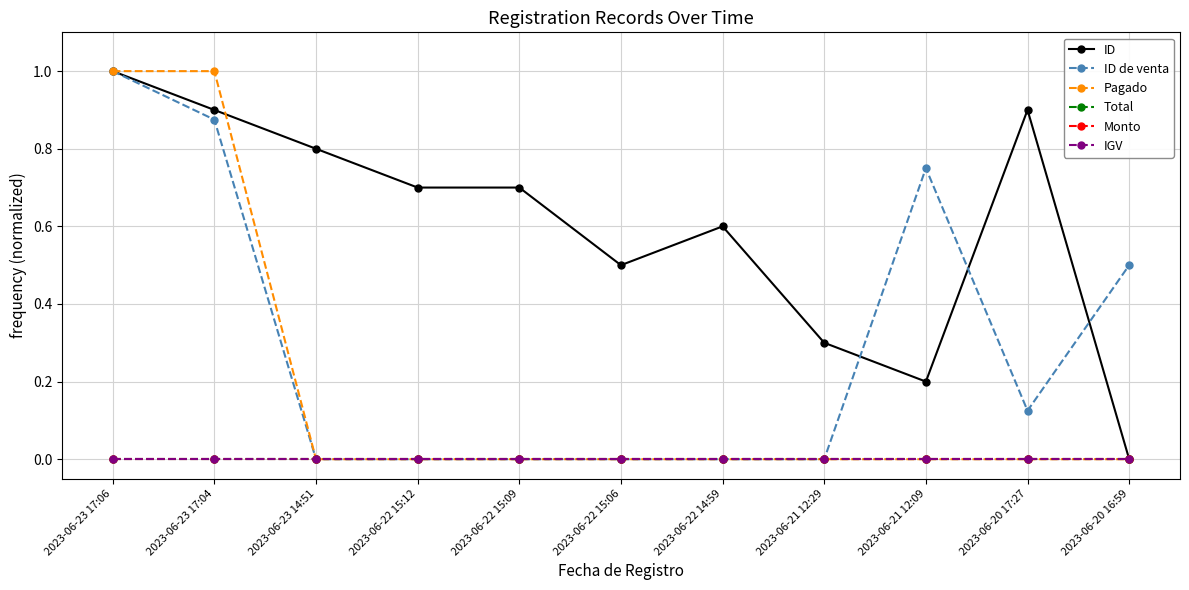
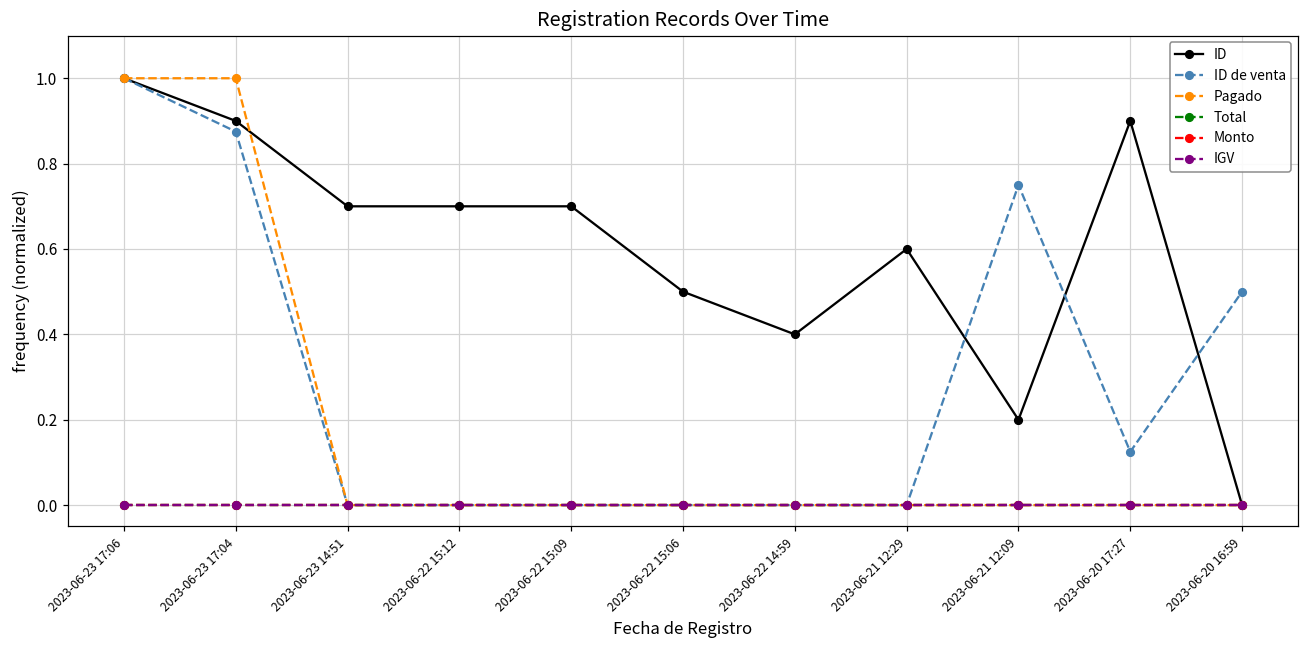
  {
    "ID": {
      "2023-06-23 17:04": 0.90,
-     "2023-06-23 14:51": 0.80,
+     "2023-06-23 14:51": 0.70,
      "2023-06-22 15:12": 0.70,
      "2023-06-22 15:09": 0.70,
      "2023-06-22 15:06": 0.50,
-     "2023-06-22 14:59": 0.60,
-     "2023-06-21 12:29": 0.30,
+     "2023-06-22 14:59": 0.40,
+     "2023-06-21 12:29": 0.60,
      "2023-06-21 12:09": 0.20,
      "2023-06-20 17:27": 0.90
    },
    "ID de venta": {
      "2023-06-23 17:04": 0.88,
      "2023-06-21 12:09": 0.75,
      "2023-06-20 17:27": 0.13,
      "2023-06-20 16:59": 0.50
    },
    "Pagado": {
      "2023-06-23 17:04": 1.00
    },
    "IGV": {
      "2023-06-23 17:06": 0.00,
      "2023-06-23 17:04": 0.00
    }
  }
